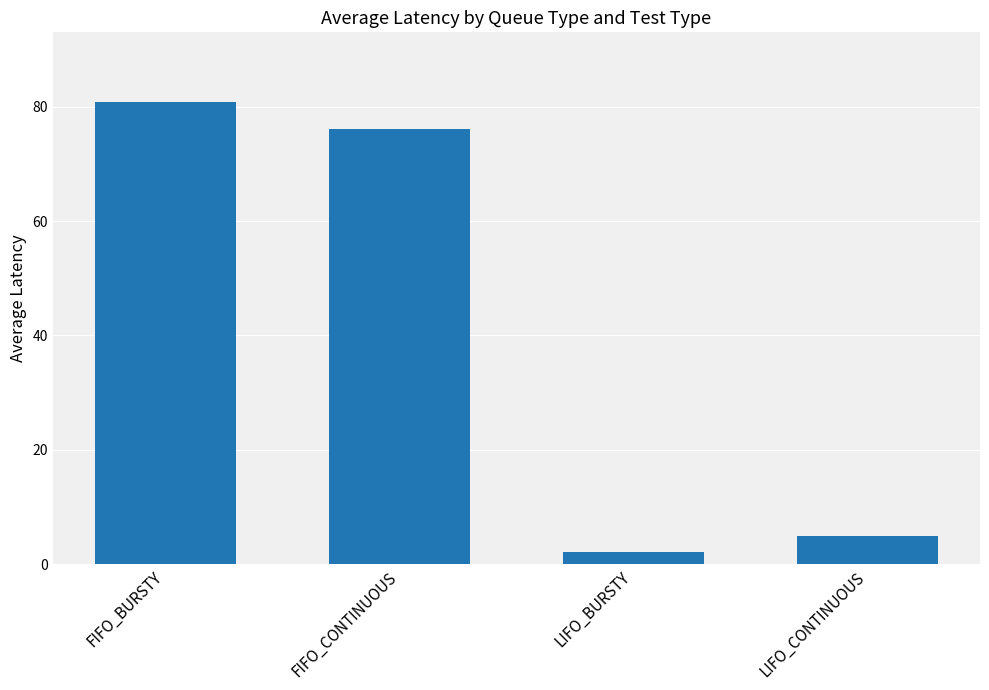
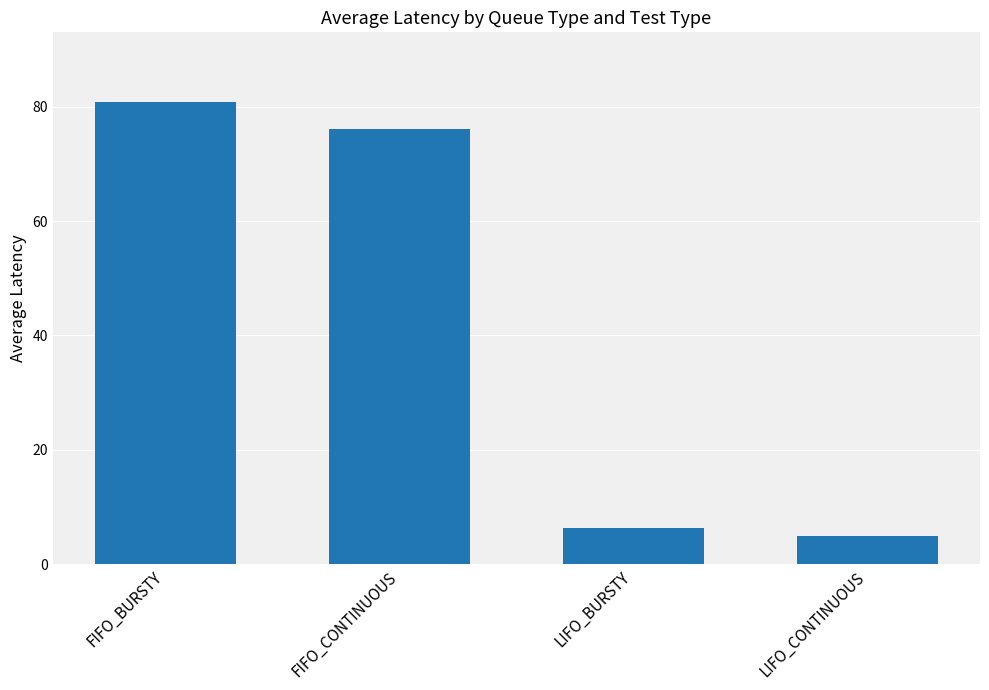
  {
    "FIFO_BURSTY": 81,
    "FIFO_CONTINUOUS": 76,
-   "LIFO_BURSTY": 2,
+   "LIFO_BURSTY": 6,
    "LIFO_CONTINUOUS": 5
  }
